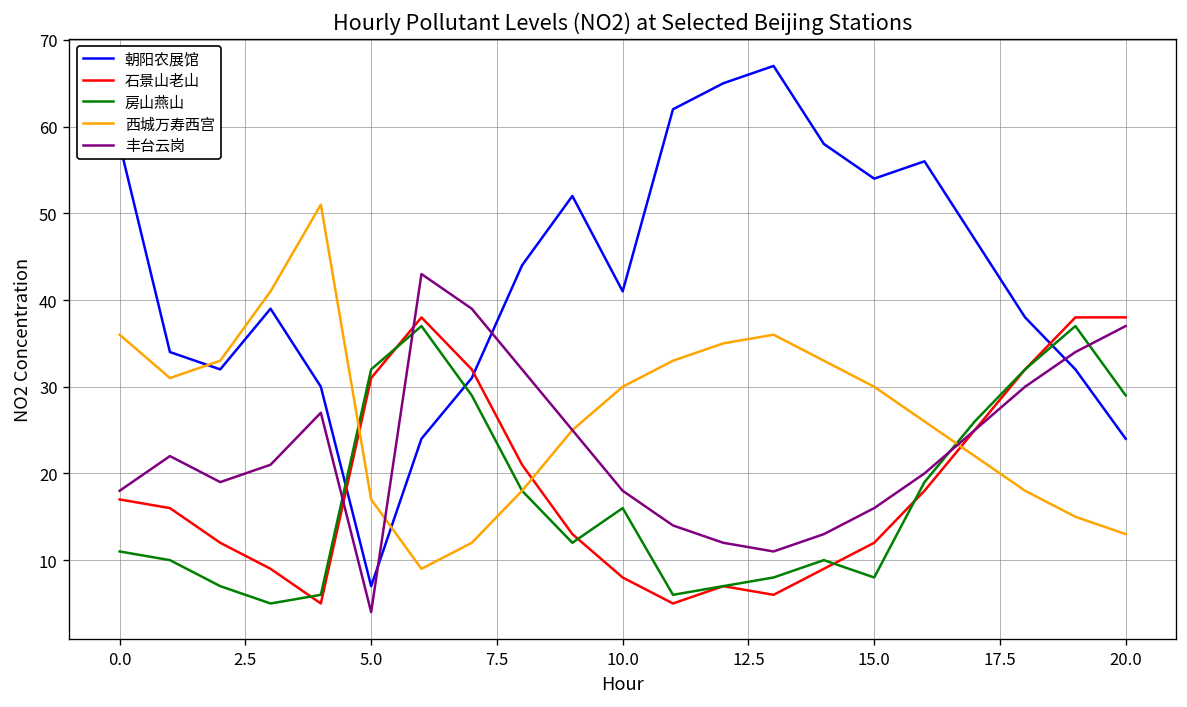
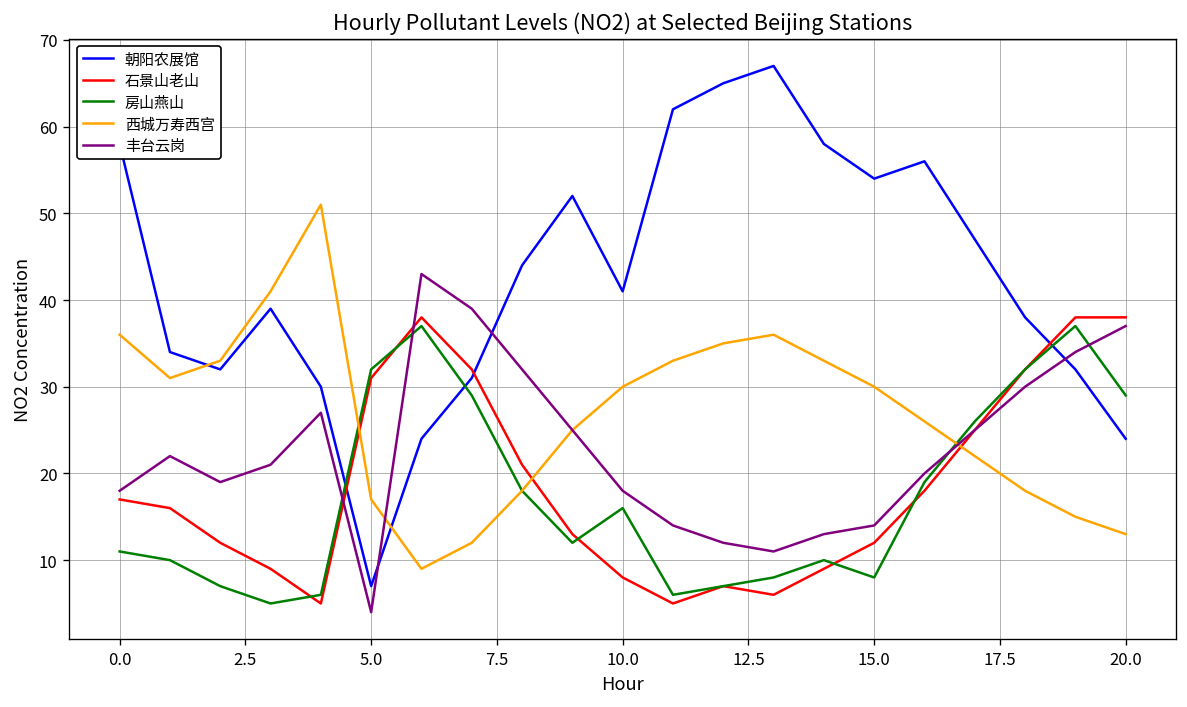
  {
    "朝阳农展馆": {
      "5.0": 7,
      "10.0": 41,
      "15.0": 54,
      "20.0": 24
    },
    "石景山老山": {
      "0.0": 17,
      "5.0": 31,
      "10.0": 8,
      "15.0": 12,
      "20.0": 38
    },
    "房山燕山": {
      "0.0": 11,
      "5.0": 32,
      "10.0": 16,
      "15.0": 8,
      "20.0": 29
    },
    "西城万寿西宫": {
      "0.0": 36,
      "5.0": 17,
      "10.0": 30,
      "15.0": 30,
      "20.0": 13
    },
    "丰台云岗": {
      "0.0": 18,
      "5.0": 4,
      "10.0": 18,
-     "15.0": 16,
+     "15.0": 14,
      "20.0": 37
    }
  }
